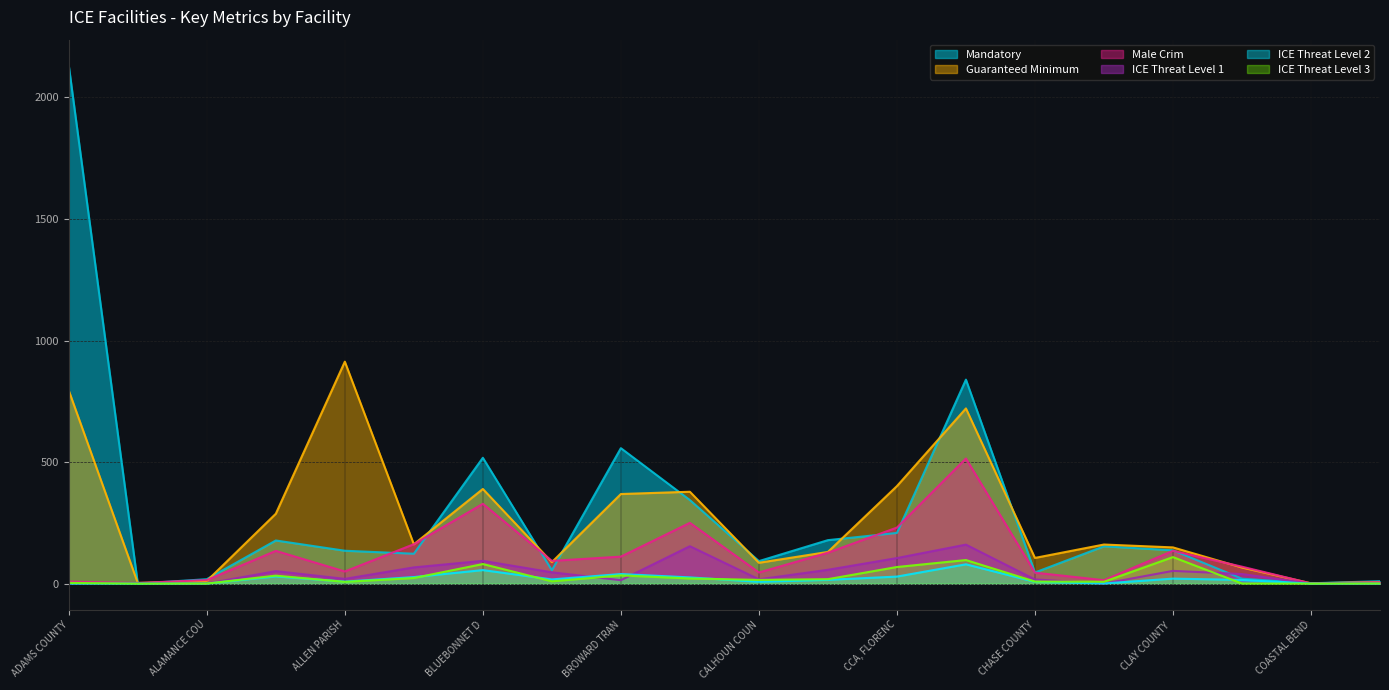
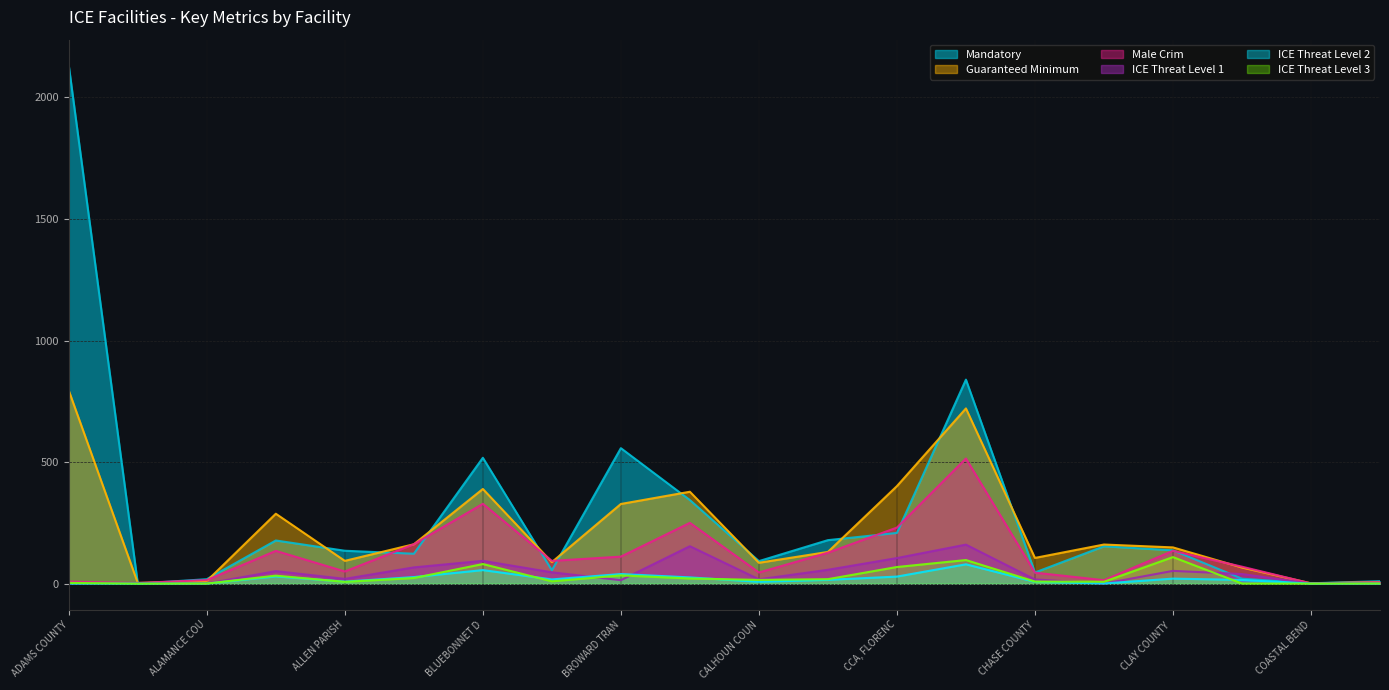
  {
    "Guaranteed Minimum": {
      "ADAMS COUNTY": 790,
-     "ALLEN PARISH": 910,
+     "ALLEN PARISH": 90,
      "BLUEBONNET D": 390,
-     "BROWARD TRAN": 370,
+     "BROWARD TRAN": 330,
      "CCA, FLORENC": 400,
      "CHASE COUNTY": 110,
      "CLAY COUNTY": 150
    },
    "ICE Threat Level 3": {
      "BLUEBONNET D": 80,
      "CCA, FLORENC": 70,
      "CLAY COUNTY": 110
    }
  }
